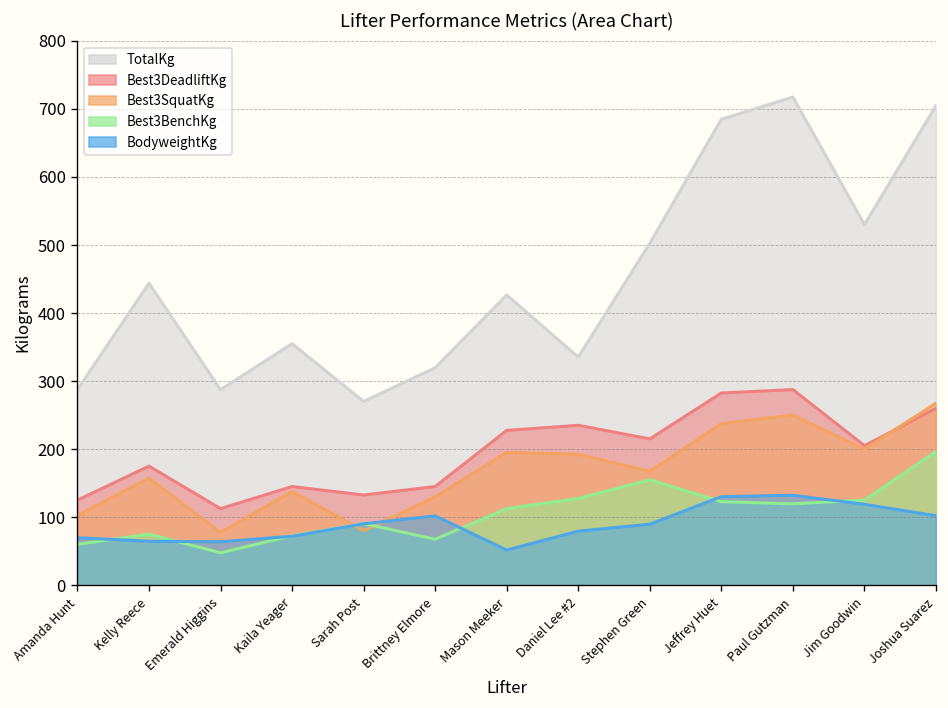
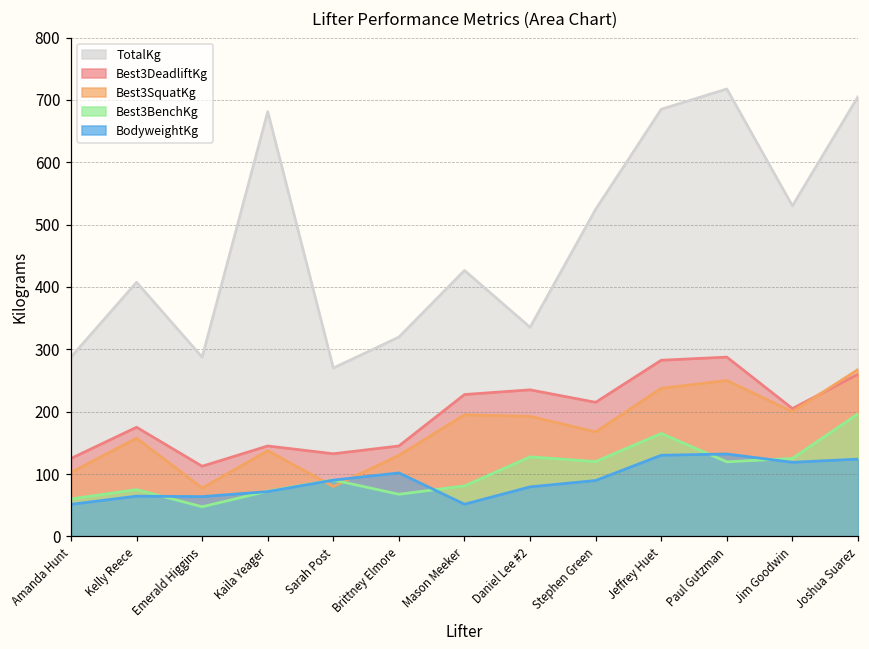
  {
    "TotalKg": {
      "Amanda Hunt": 290,
-     "Kelly Reece": 440,
+     "Kelly Reece": 410,
      "Emerald Higgins": 290,
-     "Kaila Yeager": 360,
+     "Kaila Yeager": 680,
      "Sarah Post": 270,
      "Brittney Elmore": 320,
      "Mason Meeker": 430,
      "Daniel Lee #2": 340,
-     "Stephen Green": 500,
+     "Stephen Green": 520,
      "Jeffrey Huet": 690,
      "Paul Gutzman": 720,
      "Jim Goodwin": 530,
      "Joshua Suarez": 710
    },
    "Best3BenchKg": {
      "Amanda Hunt": 60,
      "Kelly Reece": 80,
      "Emerald Higgins": 50,
      "Brittney Elmore": 70,
-     "Mason Meeker": 110,
+     "Mason Meeker": 80,
      "Daniel Lee #2": 130,
-     "Stephen Green": 150,
-     "Jeffrey Huet": 120,
+     "Stephen Green": 120,
+     "Jeffrey Huet": 170,
      "Paul Gutzman": 120,
      "Jim Goodwin": 130,
      "Joshua Suarez": 200
    },
    "BodyweightKg": {
-     "Amanda Hunt": 70,
+     "Amanda Hunt": 50,
      "Kelly Reece": 60,
      "Emerald Higgins": 60,
      "Brittney Elmore": 100,
      "Mason Meeker": 50,
      "Daniel Lee #2": 80,
      "Stephen Green": 90,
      "Jeffrey Huet": 130,
      "Paul Gutzman": 130,
      "Jim Goodwin": 120,
-     "Joshua Suarez": 100
+     "Joshua Suarez": 120
    }
  }
